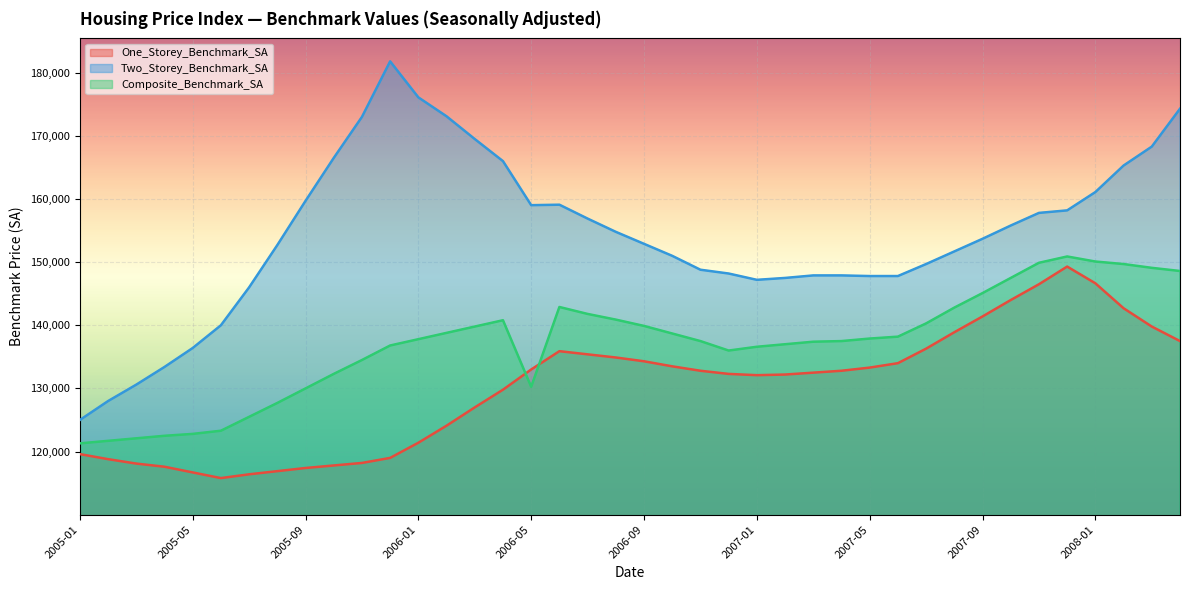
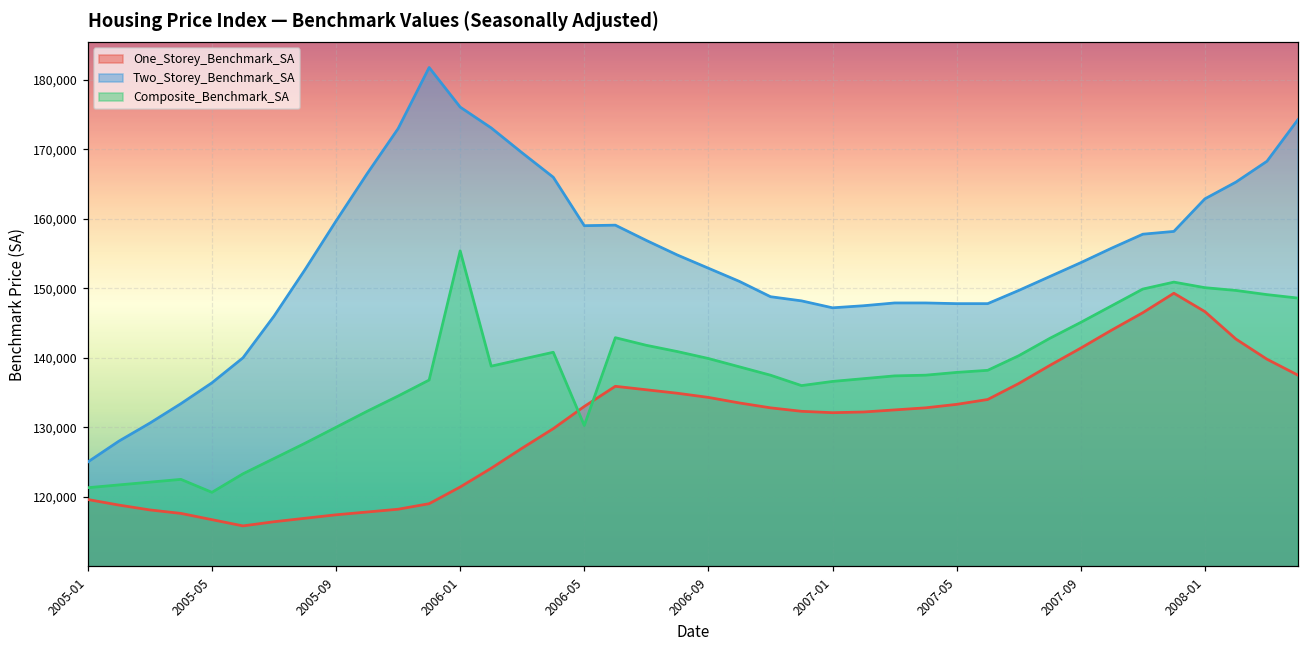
  {
    "One_Storey_Benchmark_SA": {
      "2005-01": "120,000",
      "2005-05": "117,000",
      "2005-09": "117,000",
      "2006-01": "121,000",
      "2006-05": "133,000",
      "2006-09": "134,000",
      "2007-01": "132,000",
      "2007-05": "133,000",
      "2007-09": "141,000",
      "2008-01": "147,000"
    },
    "Two_Storey_Benchmark_SA": {
      "2005-01": "125,000",
      "2005-05": "136,000",
      "2005-09": "160,000",
      "2006-01": "176,000",
      "2006-05": "159,000",
      "2006-09": "153,000",
      "2007-01": "147,000",
      "2007-05": "148,000",
      "2007-09": "154,000",
-     "2008-01": "161,000"
+     "2008-01": "163,000"
    },
    "Composite_Benchmark_SA": {
      "2005-01": "121,000",
-     "2005-05": "123,000",
+     "2005-05": "121,000",
      "2005-09": "130,000",
-     "2006-01": "138,000",
+     "2006-01": "155,000",
      "2006-05": "130,000",
      "2006-09": "140,000",
      "2007-01": "137,000",
      "2007-05": "138,000",
      "2007-09": "145,000",
      "2008-01": "150,000"
    }
  }
